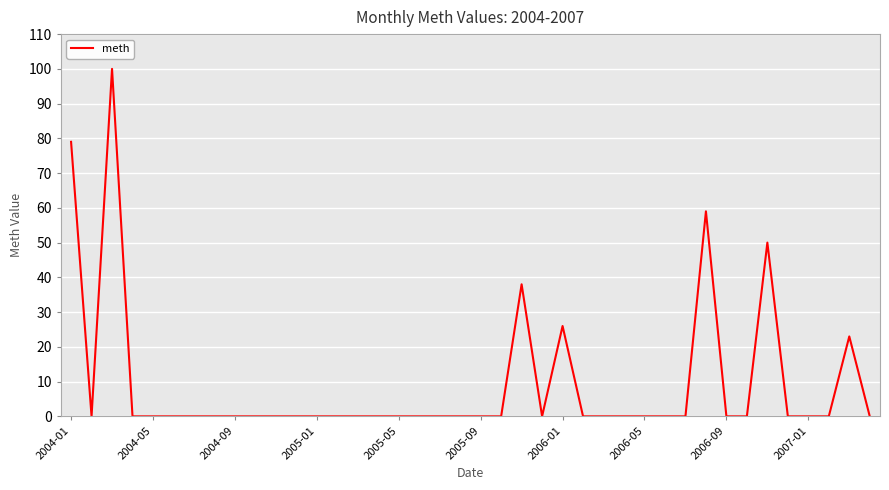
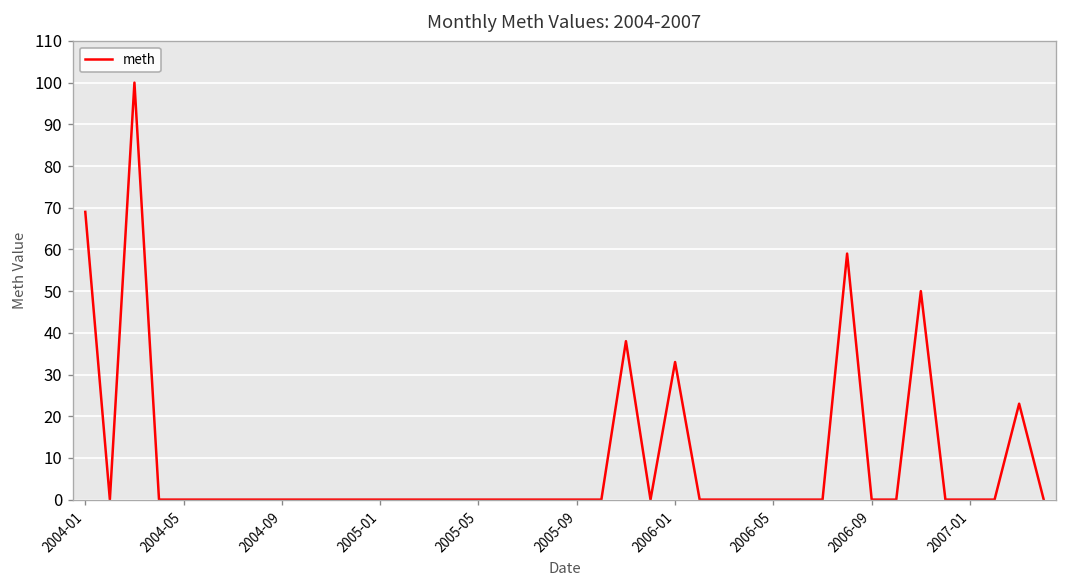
  {
-   "2004-01": 79,
+   "2004-01": 69,
    "2004-05": 0,
    "2004-09": 0,
    "2005-01": 0,
    "2005-05": 0,
    "2005-09": 0,
-   "2006-01": 26,
+   "2006-01": 33,
    "2006-05": 0,
    "2006-09": 0,
    "2007-01": 0
  }
